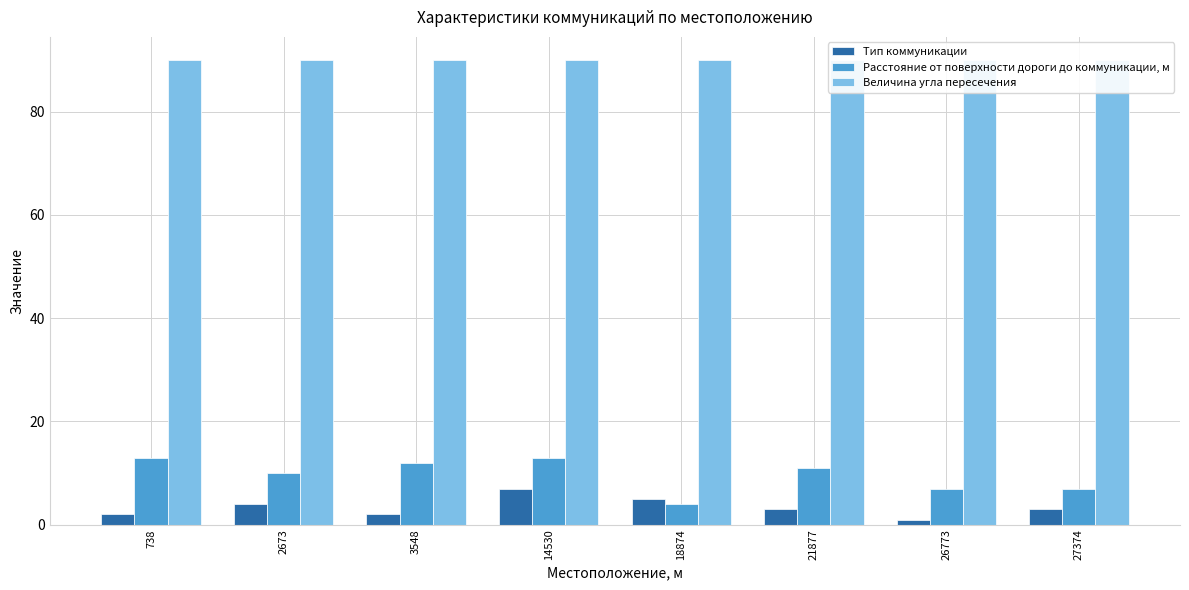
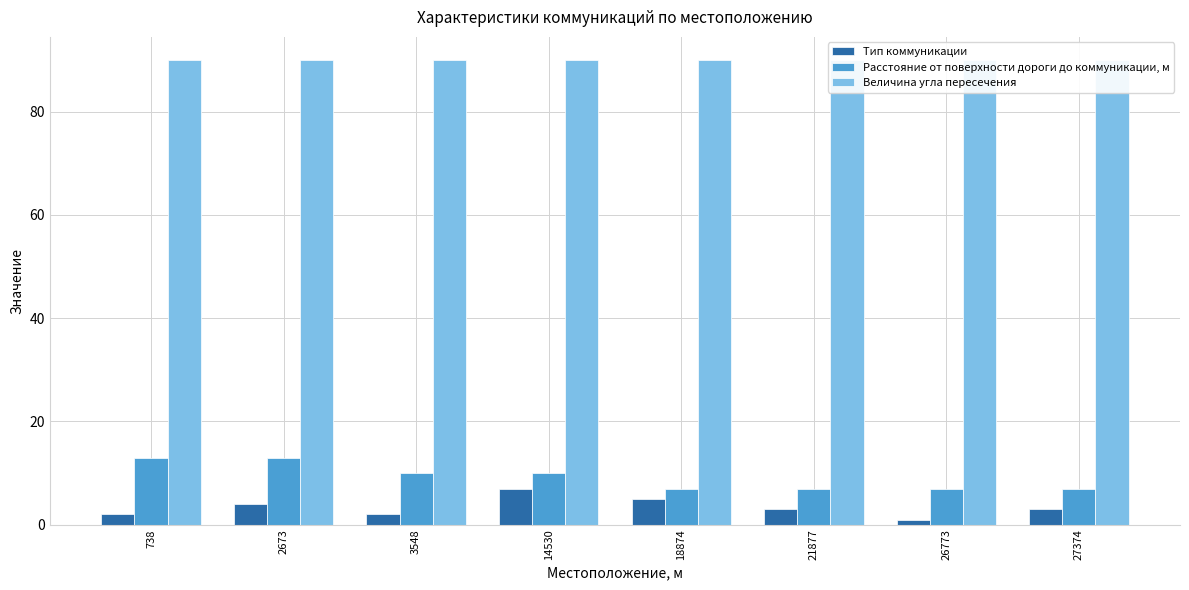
  {
    "Тип коммуникации": {
      "738": 2,
      "2673": 4,
      "3548": 2,
      "14530": 7,
      "18874": 5,
      "21877": 3,
      "26773": 1,
      "27374": 3
    },
    "Расстояние от поверхности дороги до коммуникации, м": {
      "738": 13,
-     "2673": 10,
-     "3548": 12,
-     "14530": 13,
-     "18874": 4,
-     "21877": 11,
+     "2673": 13,
+     "3548": 10,
+     "14530": 10,
+     "18874": 7,
+     "21877": 7,
      "26773": 7,
      "27374": 7
    },
    "Величина угла пересечения": {
      "738": 90,
      "2673": 90,
      "3548": 90,
      "14530": 90,
      "18874": 90
    }
  }
